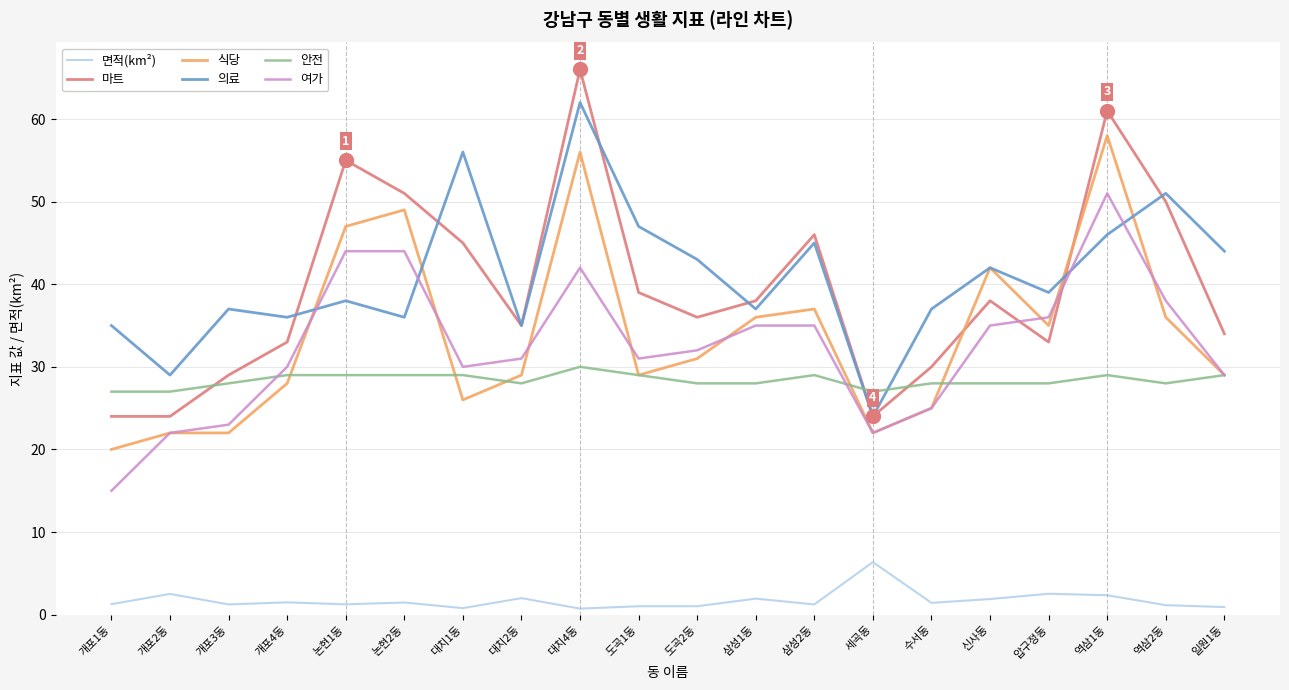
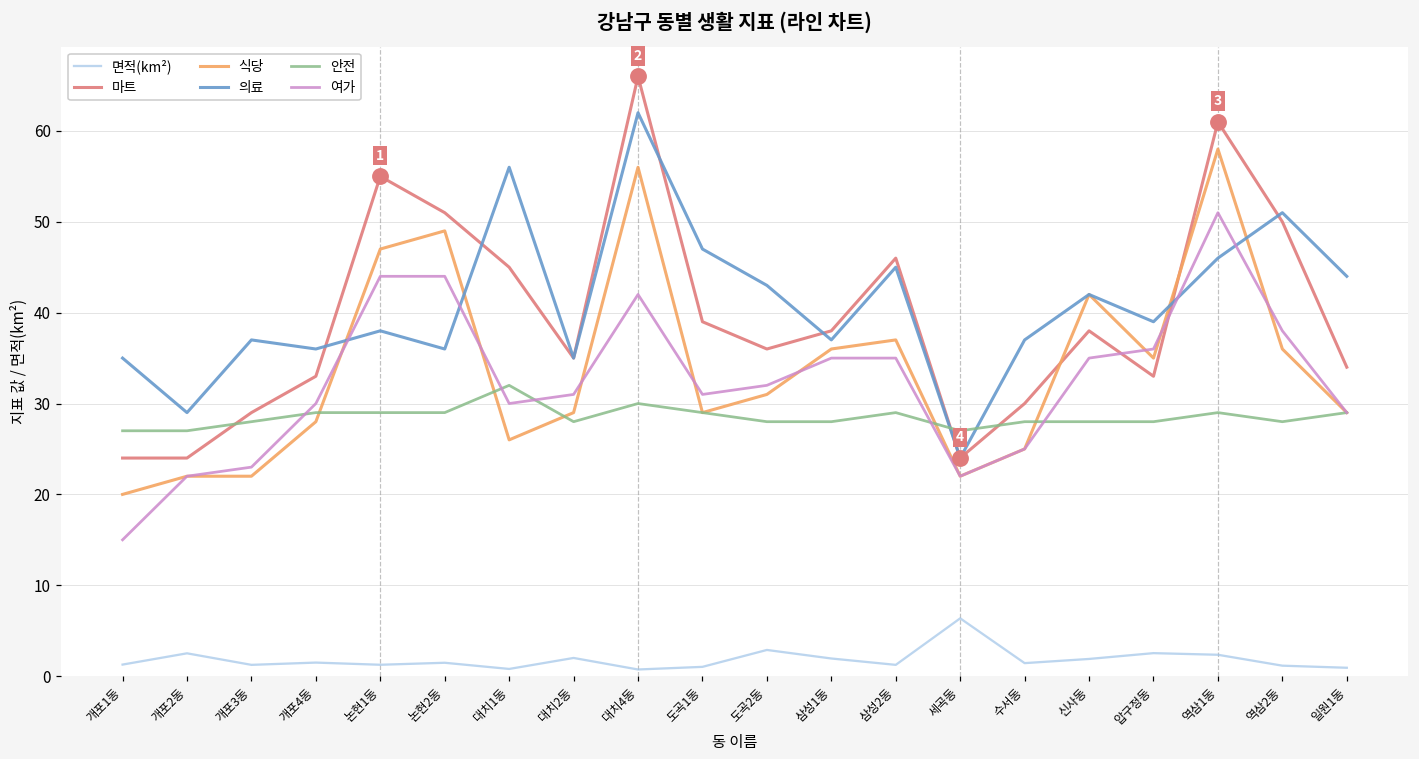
  {
    "면적(km²)": {
      "개포1동": 1,
      "개포2동": 3,
      "개포3동": 1,
      "개포4동": 1,
      "논현1동": 1,
      "논현2동": 1,
      "대치1동": 1,
      "대치2동": 2,
      "대치4동": 1,
      "도곡1동": 1,
-     "도곡2동": 1,
+     "도곡2동": 3,
      "삼성1동": 2,
      "삼성2동": 1,
      "세곡동": 6,
      "수서동": 1,
      "신사동": 2,
      "압구정동": 3,
      "역삼1동": 2,
      "역삼2동": 1,
      "일원1동": 1
    },
    "의료": {
      "개포1동": 35,
      "개포2동": 29,
      "개포3동": 37,
      "개포4동": 36,
      "논현1동": 38,
      "논현2동": 36,
      "대치1동": 56,
      "대치4동": 62,
      "도곡1동": 47,
      "도곡2동": 43,
      "삼성1동": 37,
      "삼성2동": 45,
      "수서동": 37,
      "압구정동": 39,
      "역삼1동": 46,
      "역삼2동": 51,
      "일원1동": 44
    },
    "안전": {
      "개포1동": 27,
      "개포2동": 27,
      "개포3동": 28,
      "개포4동": 29,
      "논현1동": 29,
      "논현2동": 29,
-     "대치1동": 29,
+     "대치1동": 32,
      "대치2동": 28,
      "대치4동": 30,
      "도곡2동": 28,
      "삼성1동": 28,
      "삼성2동": 29,
      "수서동": 28,
      "신사동": 28,
      "압구정동": 28,
      "역삼1동": 29,
      "역삼2동": 28
    },
    "여가": {
      "개포1동": 15,
      "개포3동": 23,
      "개포4동": 30,
      "논현1동": 44,
      "논현2동": 44,
      "대치1동": 30,
      "대치2동": 31,
      "대치4동": 42,
      "도곡1동": 31,
      "도곡2동": 32,
      "삼성1동": 35,
      "삼성2동": 35,
      "신사동": 35,
      "압구정동": 36,
      "역삼1동": 51,
      "역삼2동": 38
    }
  }
